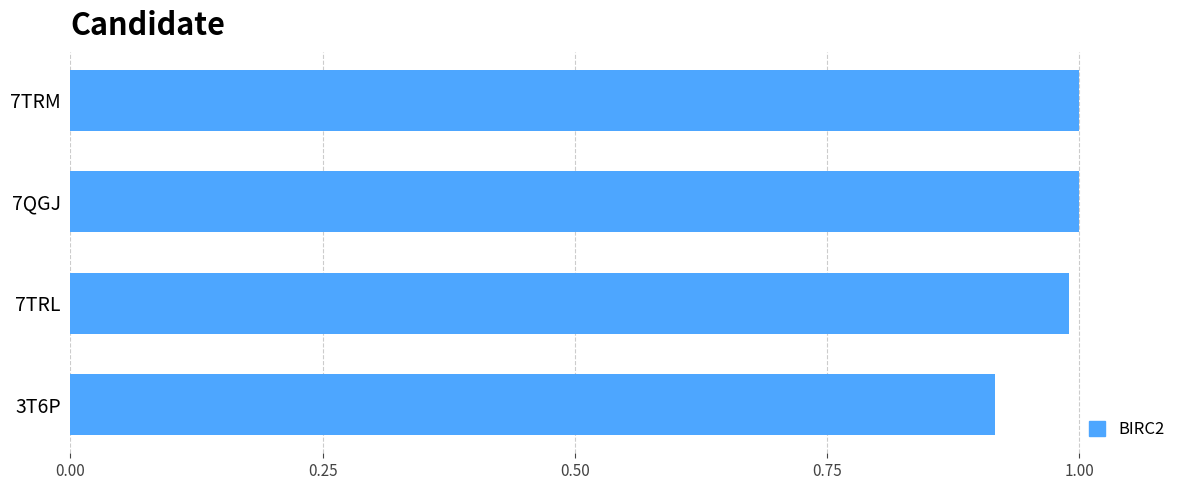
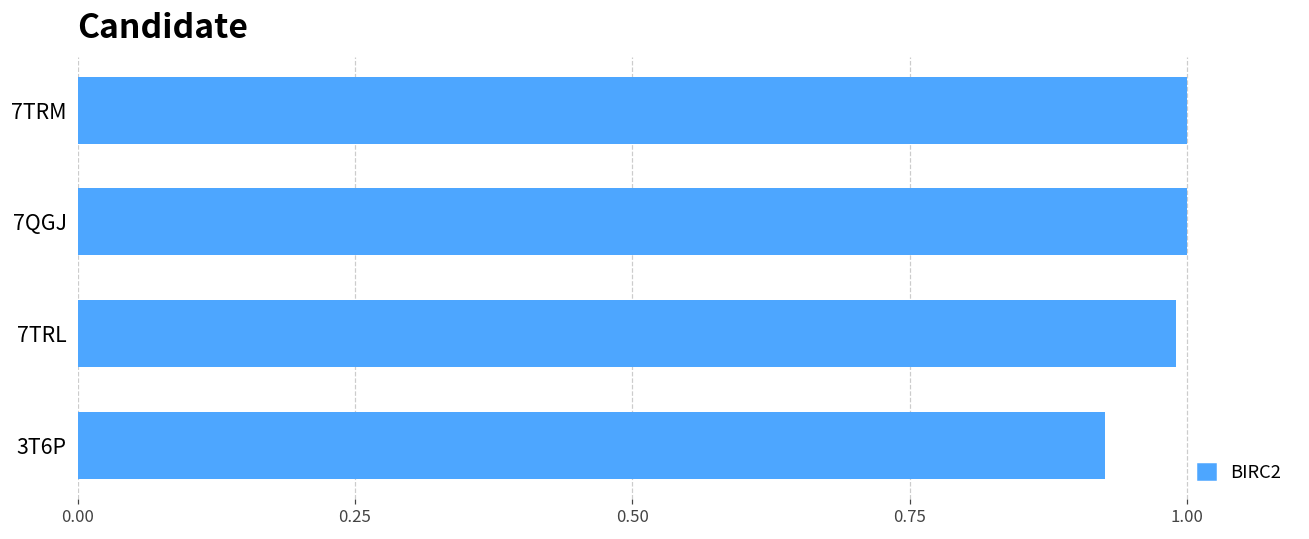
  {
    "7TRM": 1.000,
    "7QGJ": 1.000,
    "7TRL": 0.990,
-   "3T6P": 0.917
+   "3T6P": 0.926
  }
